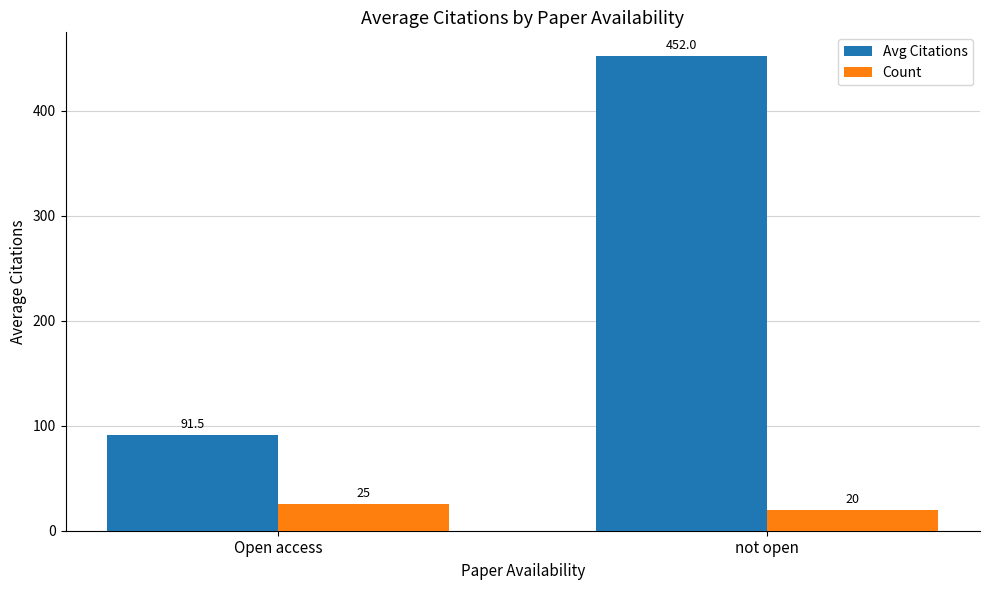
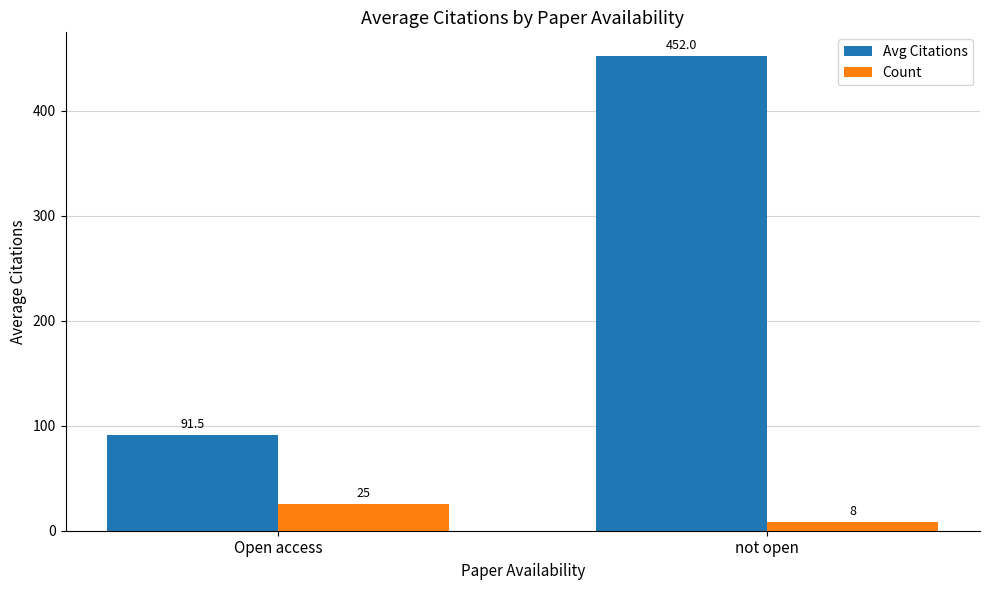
  {
    "Avg Citations": {
      "Open access": 91.5,
      "not open": 452.0
    },
    "Count": {
      "Open access": 25,
-     "not open": 20
+     "not open": 8
    }
  }
